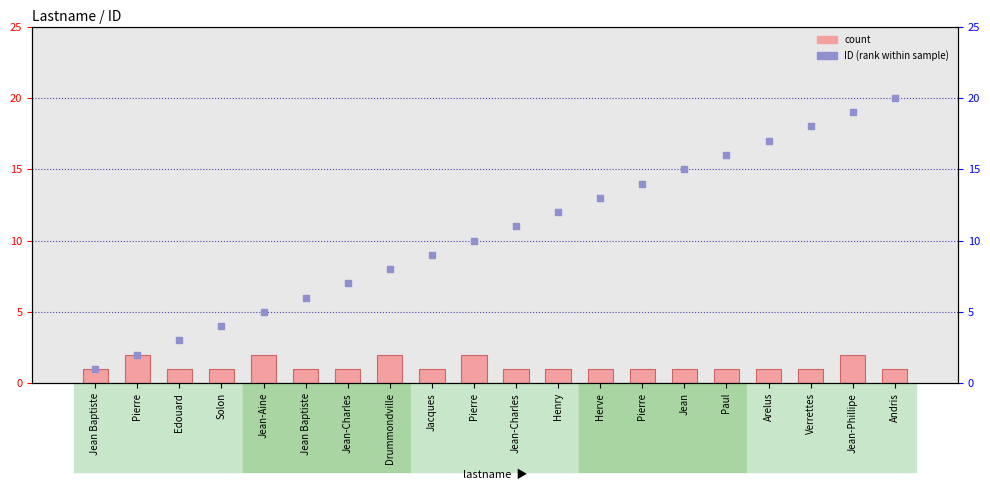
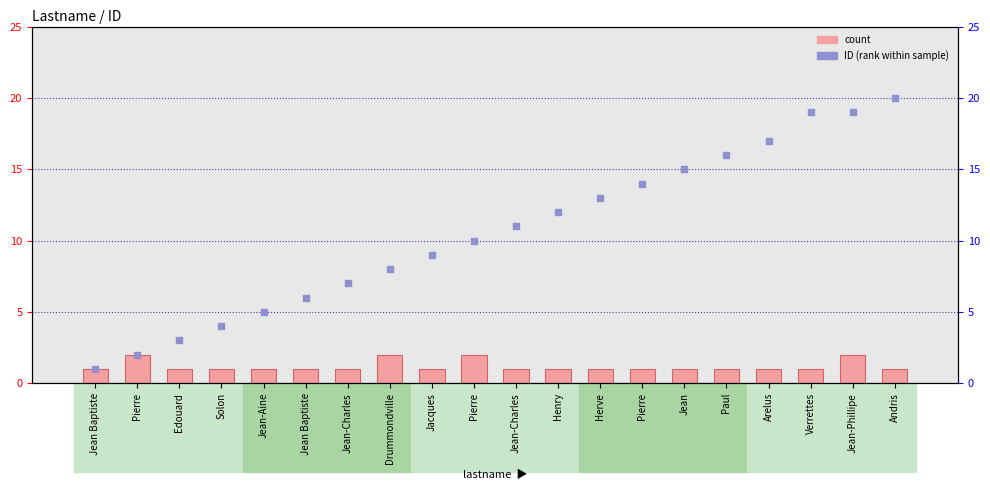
  {
    "count": {
      "Edouard": 1,
      "Solon": 1,
-     "Jean-Aine": 2,
+     "Jean-Aine": 1,
      "Drummondville": 2,
      "Jacques": 1,
      "Henry": 1,
      "Herve": 1,
      "Jean": 1,
      "Paul": 1,
      "Arelus": 1,
      "Verrettes": 1,
      "Jean-Phillipe": 2,
      "Andris": 1
    },
    "ID (rank within sample)": {
-     "Verrettes": 18
+     "Verrettes": 19
    }
  }
